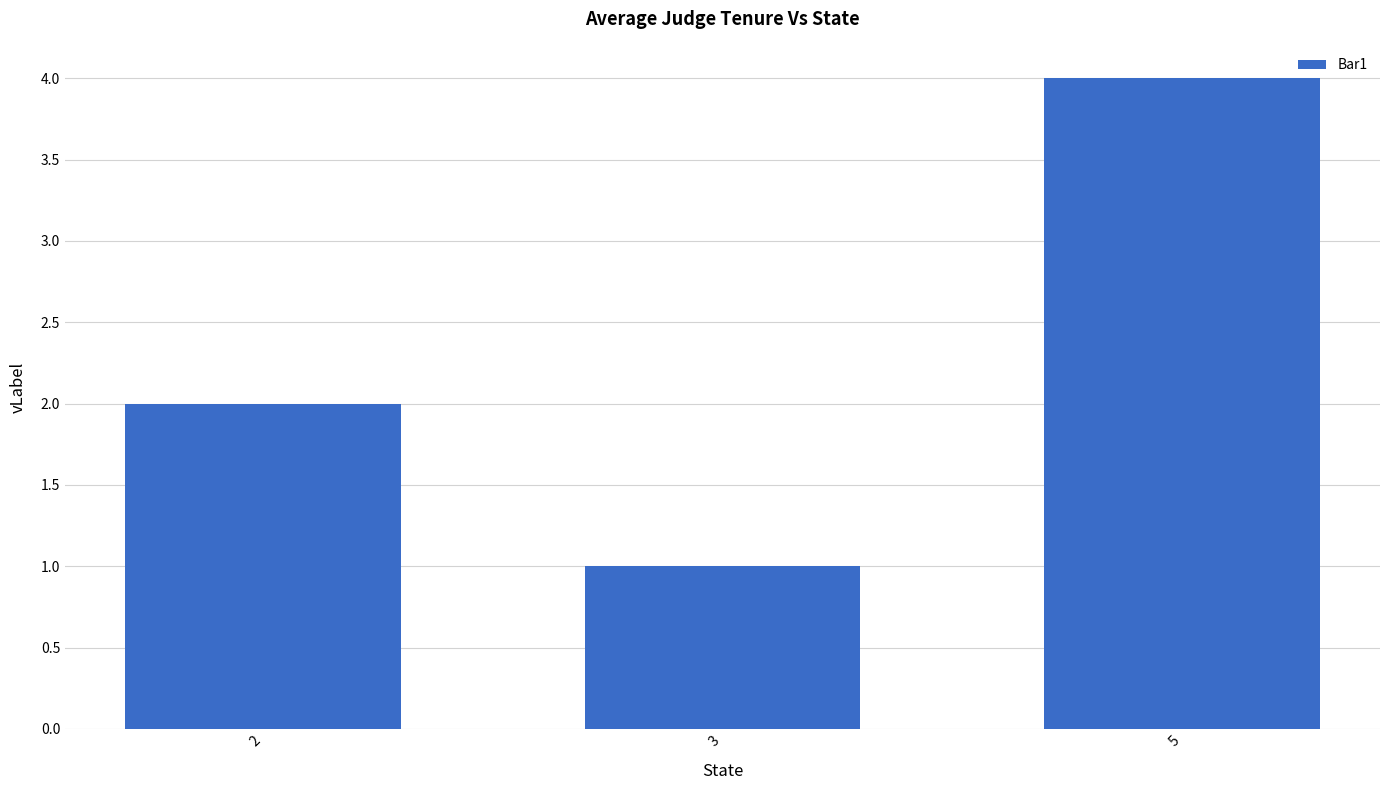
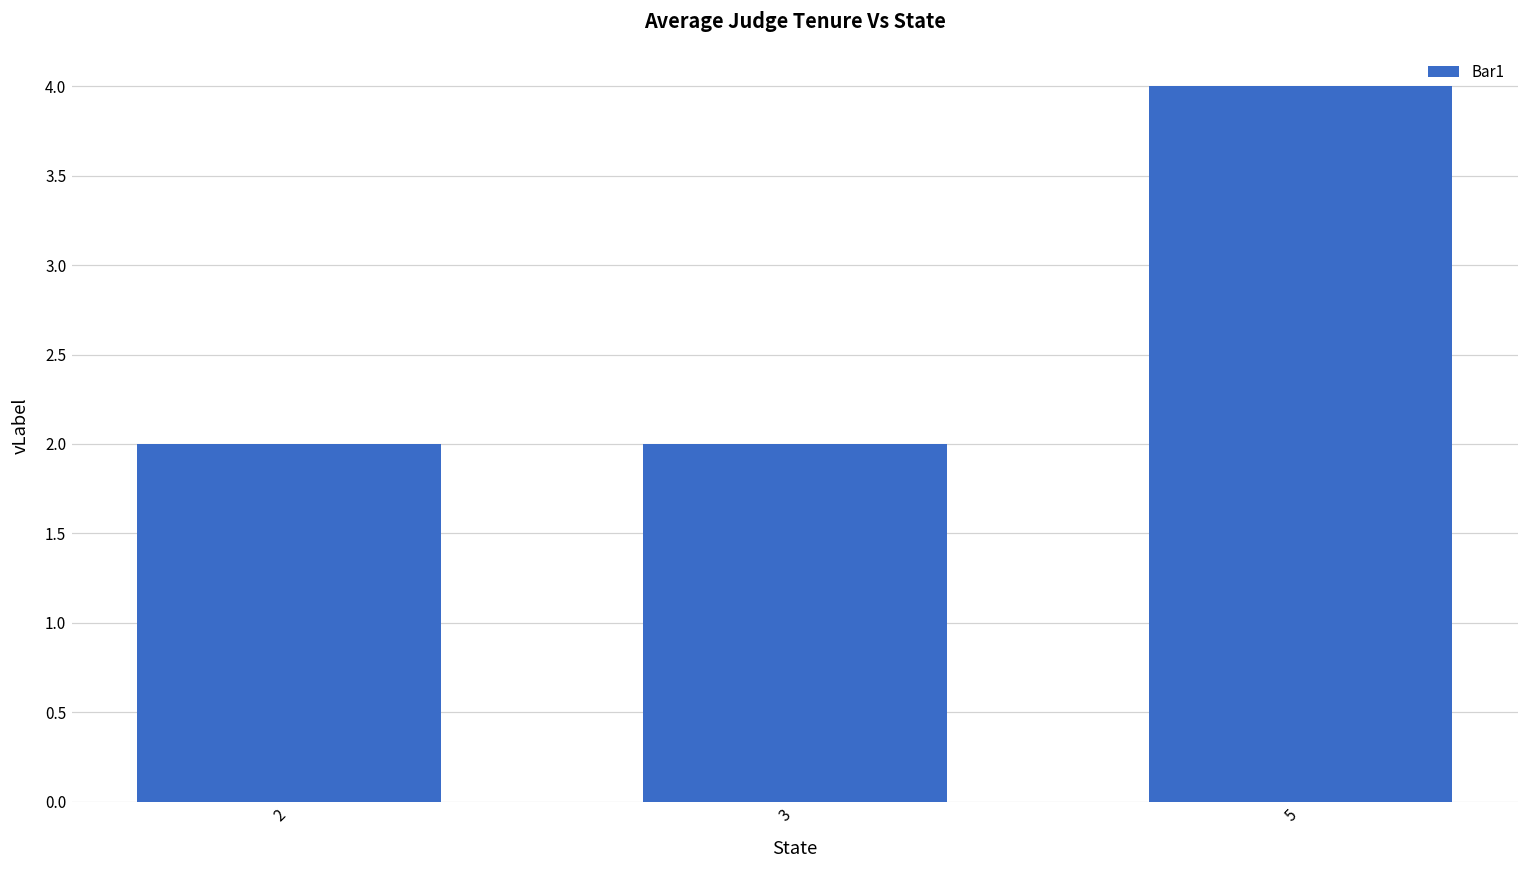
  {
    "2": 2,
-   "3": 1,
+   "3": 2,
    "5": 4
  }
